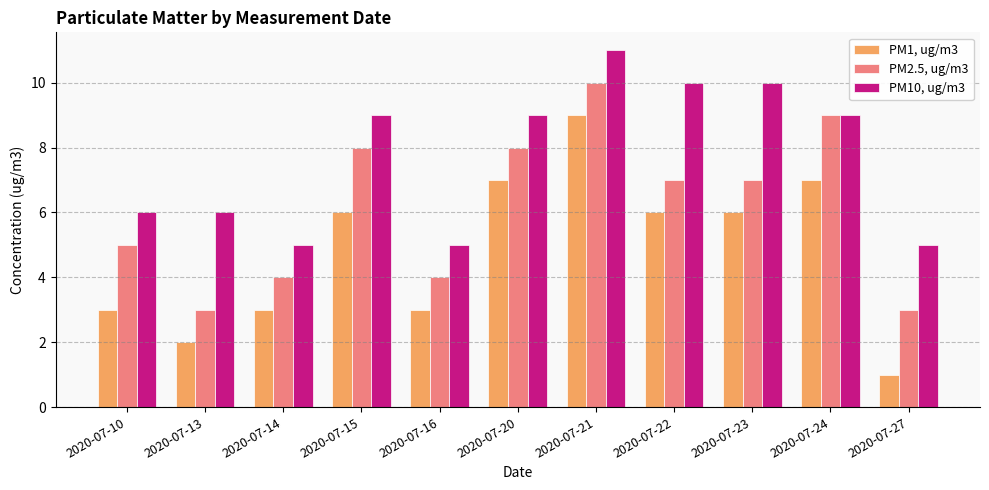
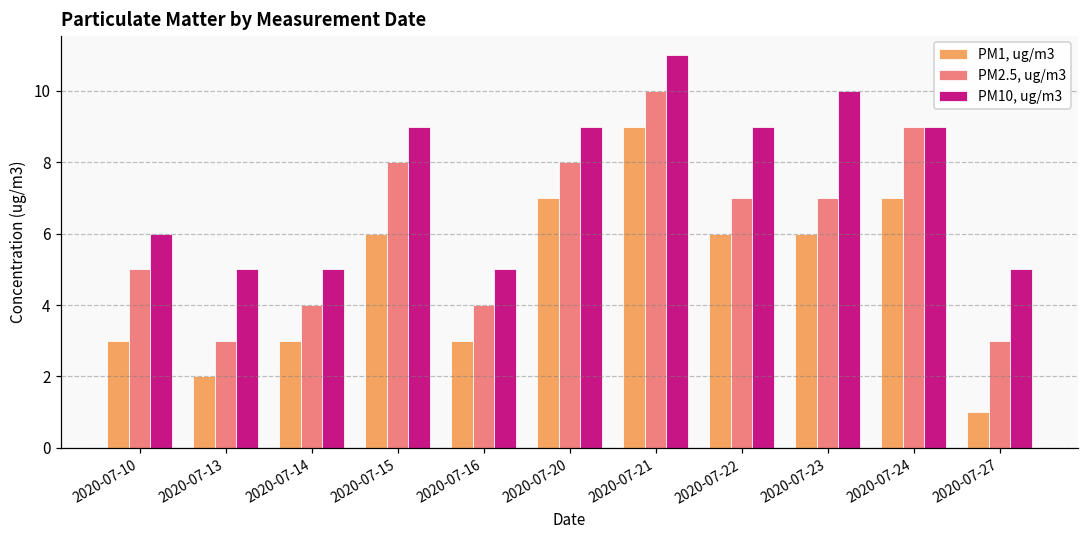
  {
    "PM10, ug/m3": {
      "2020-07-10": 6,
-     "2020-07-13": 6,
+     "2020-07-13": 5,
      "2020-07-14": 5,
      "2020-07-15": 9,
      "2020-07-16": 5,
      "2020-07-20": 9,
      "2020-07-21": 11,
-     "2020-07-22": 10,
+     "2020-07-22": 9,
      "2020-07-23": 10,
      "2020-07-24": 9,
      "2020-07-27": 5
    }
  }
